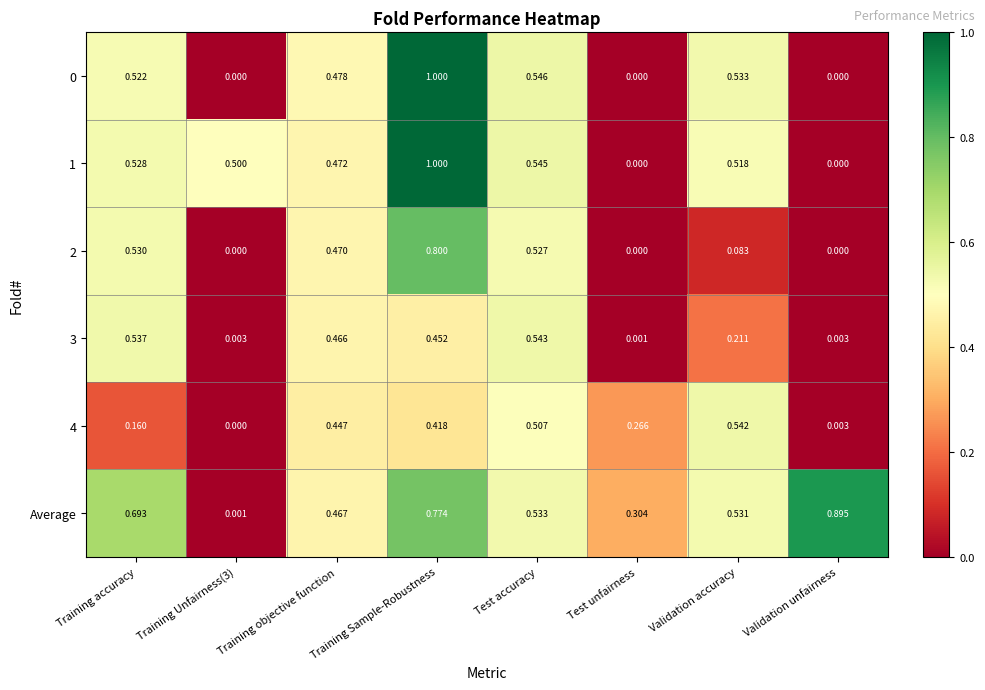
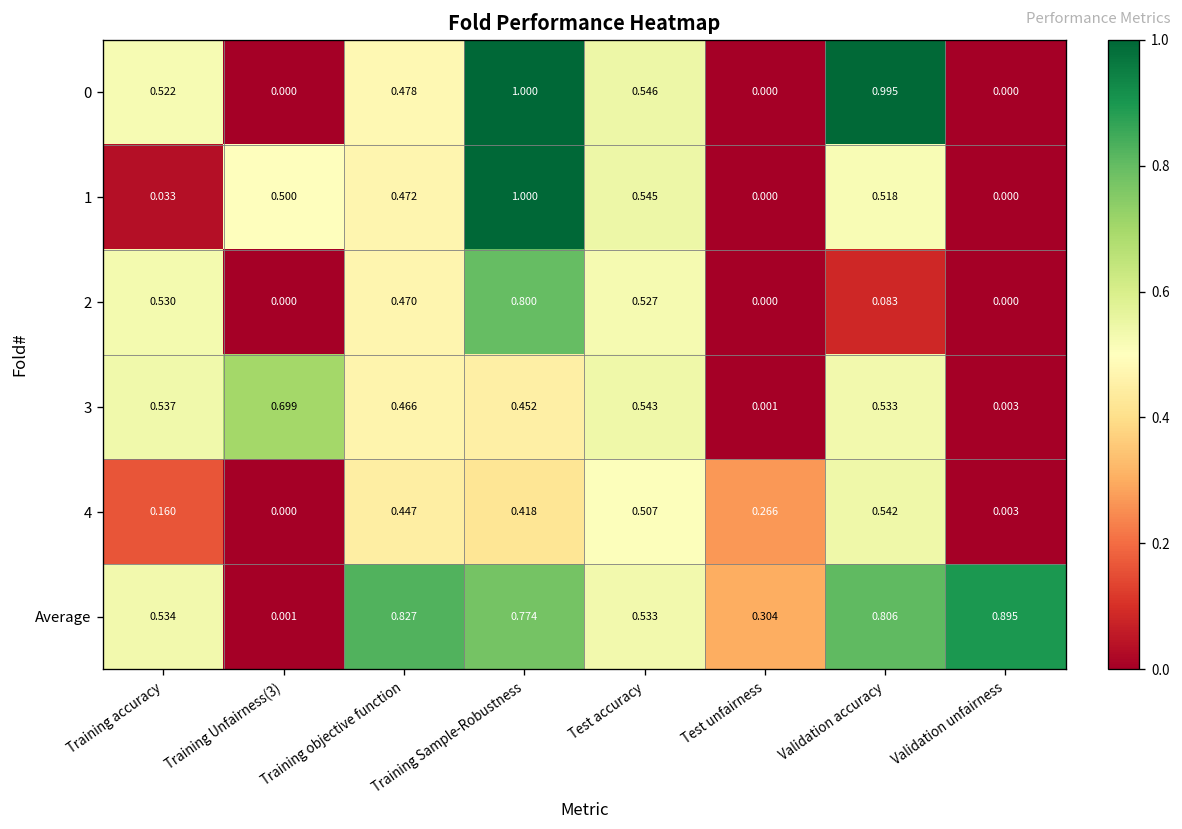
  {
    "0": {
      "Training accuracy": 0.522,
      "Training Unfairness(3)": 0.000,
      "Training objective function": 0.478,
      "Training Sample-Robustness": 1.000,
      "Test accuracy": 0.546,
      "Test unfairness": 0.000,
-     "Validation accuracy": 0.533,
+     "Validation accuracy": 0.995,
      "Validation unfairness": 0.000
    },
    "1": {
-     "Training accuracy": 0.528,
+     "Training accuracy": 0.033,
      "Training Unfairness(3)": 0.500,
      "Training objective function": 0.472,
      "Training Sample-Robustness": 1.000,
      "Test accuracy": 0.545,
      "Test unfairness": 0.000,
      "Validation accuracy": 0.518,
      "Validation unfairness": 0.000
    },
    "2": {
      "Training accuracy": 0.530,
      "Training Unfairness(3)": 0.000,
      "Training objective function": 0.470,
      "Training Sample-Robustness": 0.800,
      "Test accuracy": 0.527,
      "Test unfairness": 0.000,
      "Validation accuracy": 0.083,
      "Validation unfairness": 0.000
    },
    "3": {
      "Training accuracy": 0.537,
-     "Training Unfairness(3)": 0.003,
+     "Training Unfairness(3)": 0.699,
      "Training objective function": 0.466,
      "Training Sample-Robustness": 0.452,
      "Test accuracy": 0.543,
      "Test unfairness": 0.001,
-     "Validation accuracy": 0.211,
+     "Validation accuracy": 0.533,
      "Validation unfairness": 0.003
    },
    "4": {
      "Training accuracy": 0.160,
      "Training Unfairness(3)": 0.000,
      "Training objective function": 0.447,
      "Training Sample-Robustness": 0.418,
      "Test accuracy": 0.507,
      "Test unfairness": 0.266,
      "Validation accuracy": 0.542,
      "Validation unfairness": 0.003
    },
    "Average": {
-     "Training accuracy": 0.693,
+     "Training accuracy": 0.534,
      "Training Unfairness(3)": 0.001,
-     "Training objective function": 0.467,
+     "Training objective function": 0.827,
      "Training Sample-Robustness": 0.774,
      "Test accuracy": 0.533,
      "Test unfairness": 0.304,
-     "Validation accuracy": 0.531,
+     "Validation accuracy": 0.806,
      "Validation unfairness": 0.895
    }
  }
